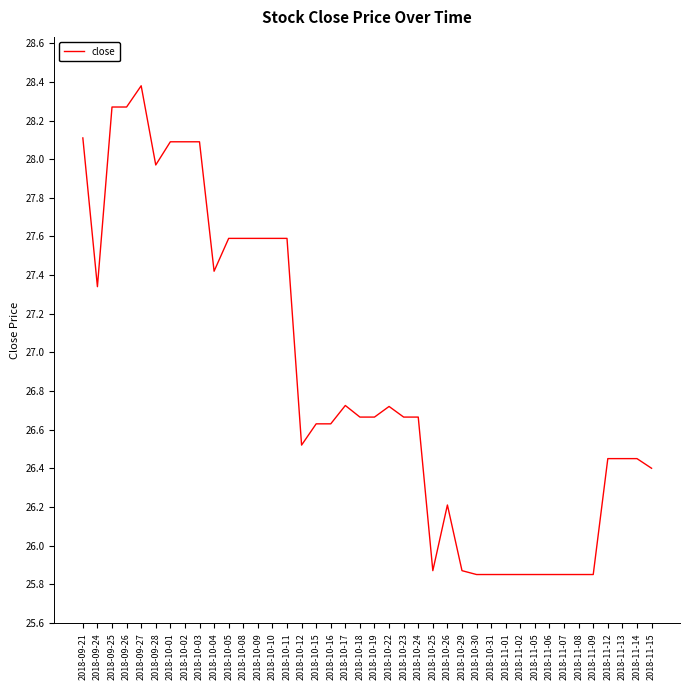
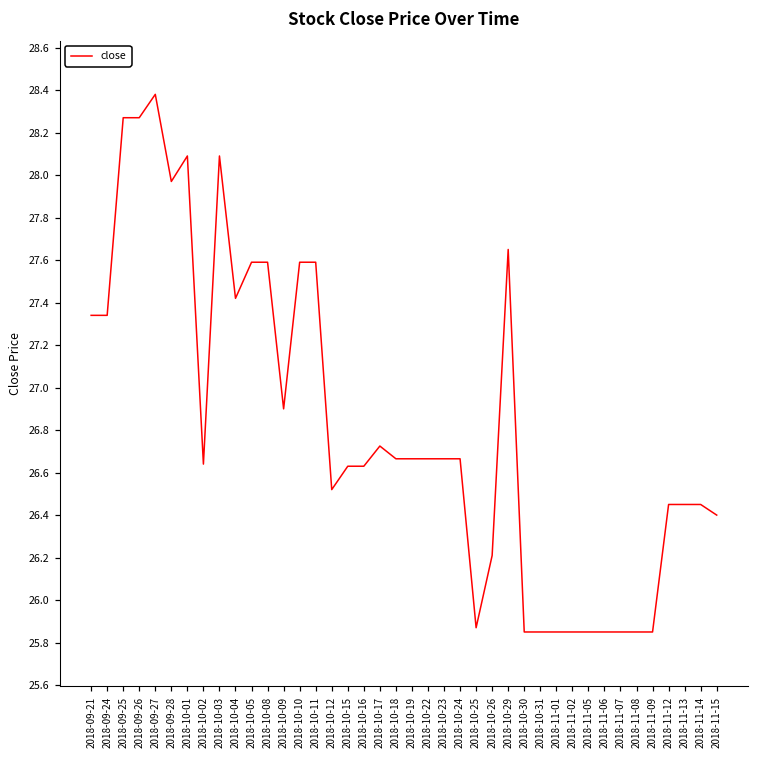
  {
-   "2018-09-21": 28.11,
+   "2018-09-21": 27.34,
    "2018-09-24": 27.34,
    "2018-09-25": 28.27,
    "2018-09-26": 28.27,
    "2018-09-27": 28.38,
    "2018-09-28": 27.97,
    "2018-10-01": 28.09,
-   "2018-10-02": 28.09,
+   "2018-10-02": 26.64,
    "2018-10-03": 28.09,
    "2018-10-04": 27.42,
    "2018-10-05": 27.59,
    "2018-10-08": 27.59,
-   "2018-10-09": 27.59,
+   "2018-10-09": 26.90,
    "2018-10-10": 27.59,
    "2018-10-11": 27.59,
    "2018-10-12": 26.52,
    "2018-10-15": 26.63,
    "2018-10-16": 26.63,
    "2018-10-17": 26.73,
    "2018-10-18": 26.67,
    "2018-10-19": 26.67,
-   "2018-10-22": 26.72,
+   "2018-10-22": 26.67,
    "2018-10-23": 26.67,
    "2018-10-24": 26.67,
    "2018-10-25": 25.87,
    "2018-10-26": 26.21,
-   "2018-10-29": 25.87,
+   "2018-10-29": 27.65,
    "2018-10-30": 25.85,
    "2018-10-31": 25.85,
    "2018-11-01": 25.85,
    "2018-11-02": 25.85,
    "2018-11-05": 25.85,
    "2018-11-06": 25.85,
    "2018-11-07": 25.85,
    "2018-11-08": 25.85,
    "2018-11-09": 25.85,
    "2018-11-12": 26.45,
    "2018-11-13": 26.45,
    "2018-11-14": 26.45,
    "2018-11-15": 26.40
  }
